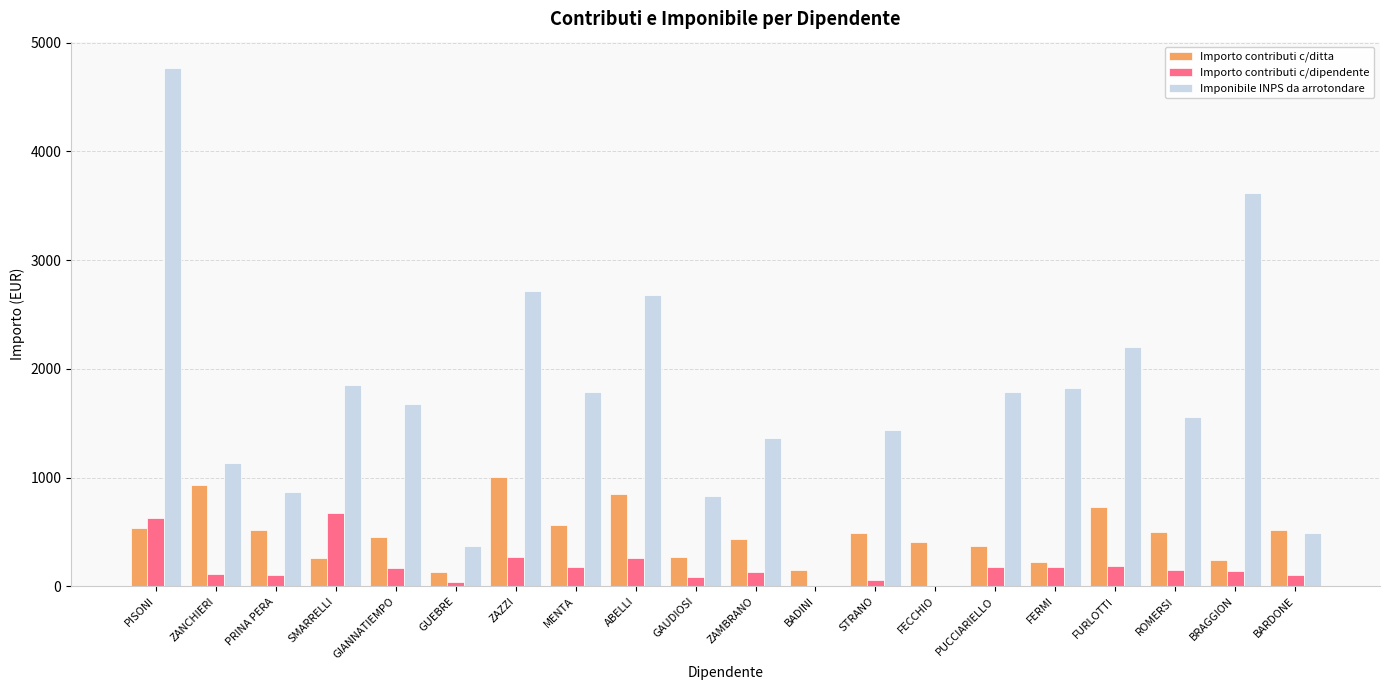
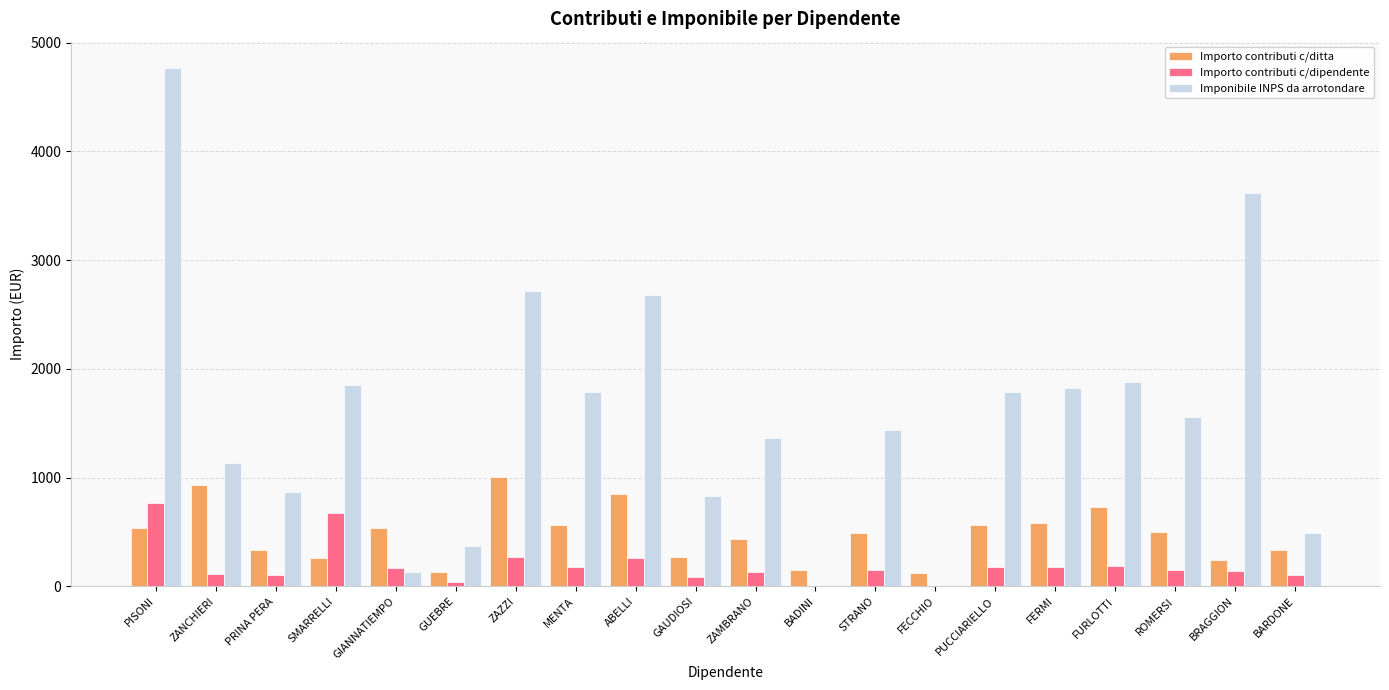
  {
    "Importo contributi c/ditta": {
      "PISONI": 540,
      "ZANCHIERI": 930,
-     "PRINA PERA": 510,
+     "PRINA PERA": 330,
      "SMARRELLI": 260,
-     "GIANNATIEMPO": 460,
+     "GIANNATIEMPO": 540,
      "GUEBRE": 130,
      "ZAZZI": 1000,
      "MENTA": 570,
      "ABELLI": 840,
      "GAUDIOSI": 270,
      "ZAMBRANO": 440,
      "BADINI": 150,
      "STRANO": 490,
-     "FECCHIO": 410,
-     "PUCCIARIELLO": 370,
-     "FERMI": 220,
+     "FECCHIO": 130,
+     "PUCCIARIELLO": 570,
+     "FERMI": 580,
      "FURLOTTI": 730,
      "ROMERSI": 500,
      "BRAGGION": 250,
-     "BARDONE": 520
+     "BARDONE": 330
    },
    "Importo contributi c/dipendente": {
-     "PISONI": 630,
+     "PISONI": 770,
      "ZANCHIERI": 110,
      "PRINA PERA": 100,
      "SMARRELLI": 670,
      "GIANNATIEMPO": 170,
      "GUEBRE": 40,
      "ZAZZI": 270,
      "MENTA": 180,
      "ABELLI": 260,
      "GAUDIOSI": 80,
      "ZAMBRANO": 130,
-     "STRANO": 60,
+     "STRANO": 150,
      "PUCCIARIELLO": 180,
      "FERMI": 180,
      "FURLOTTI": 190,
      "ROMERSI": 160,
      "BRAGGION": 140,
      "BARDONE": 100
    },
    "Imponibile INPS da arrotondare": {
      "PISONI": 4770,
      "ZANCHIERI": 1130,
      "PRINA PERA": 870,
      "SMARRELLI": 1850,
-     "GIANNATIEMPO": 1680,
+     "GIANNATIEMPO": 130,
      "GUEBRE": 370,
      "ZAZZI": 2710,
      "MENTA": 1780,
      "ABELLI": 2680,
      "GAUDIOSI": 840,
      "ZAMBRANO": 1360,
      "BADINI": 0,
      "STRANO": 1430,
      "FECCHIO": 0,
      "PUCCIARIELLO": 1780,
      "FERMI": 1830,
-     "FURLOTTI": 2200,
+     "FURLOTTI": 1880,
      "ROMERSI": 1560,
      "BRAGGION": 3620,
      "BARDONE": 490
    }
  }
